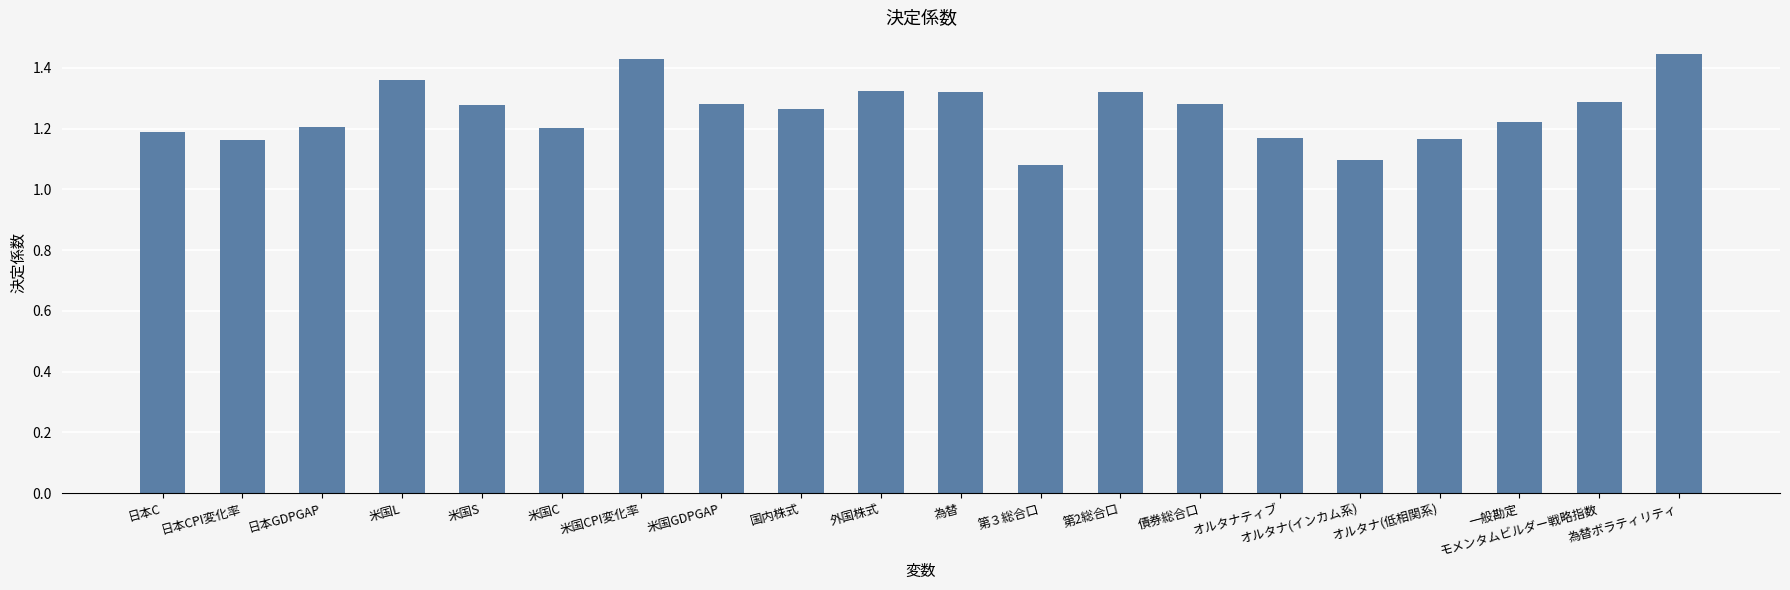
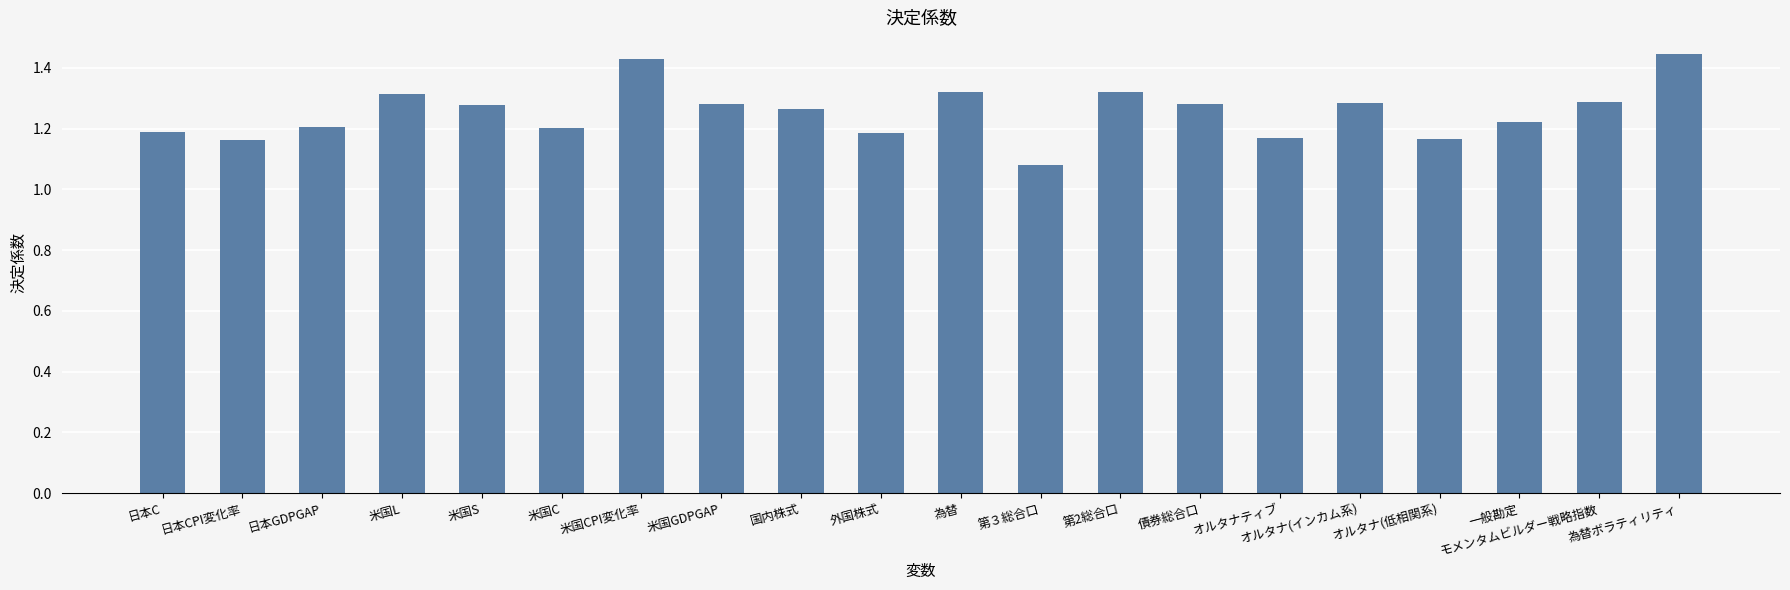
  {
    "日本C": 1.19,
    "日本CPI変化率": 1.16,
    "日本GDPGAP": 1.21,
-   "米国L": 1.36,
+   "米国L": 1.31,
    "米国S": 1.28,
    "米国C": 1.20,
    "米国CPI変化率": 1.43,
    "米国GDPGAP": 1.28,
    "国内株式": 1.27,
-   "外国株式": 1.32,
+   "外国株式": 1.18,
    "為替": 1.32,
    "第３総合口": 1.08,
    "第2総合口": 1.32,
    "債券総合口": 1.28,
    "オルタナティブ": 1.17,
-   "オルタナ(インカム系)": 1.10,
+   "オルタナ(インカム系)": 1.29,
    "オルタナ(低相関系)": 1.17,
    "一般勘定": 1.22,
    "モメンタムビルダー戦略指数": 1.29,
    "為替ボラティリティ": 1.45
  }
